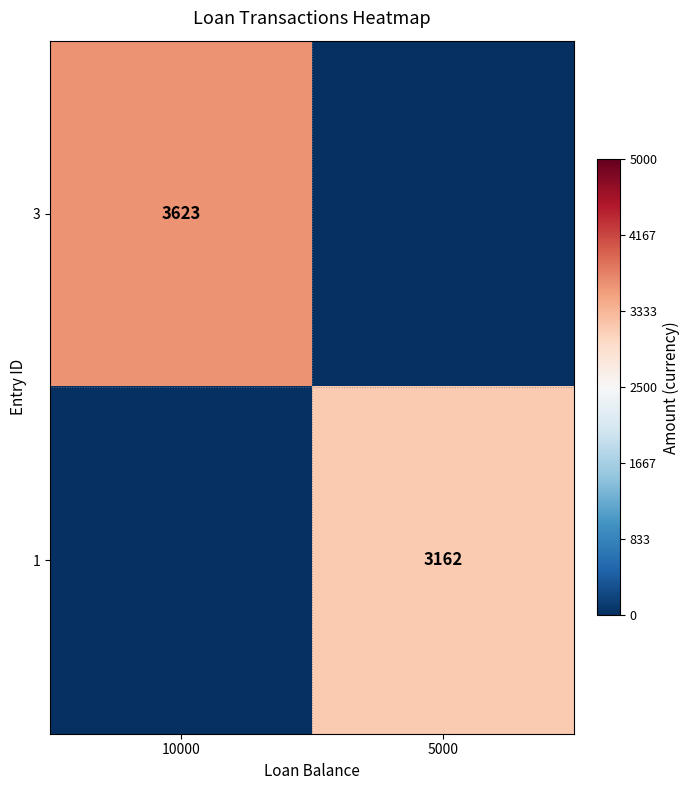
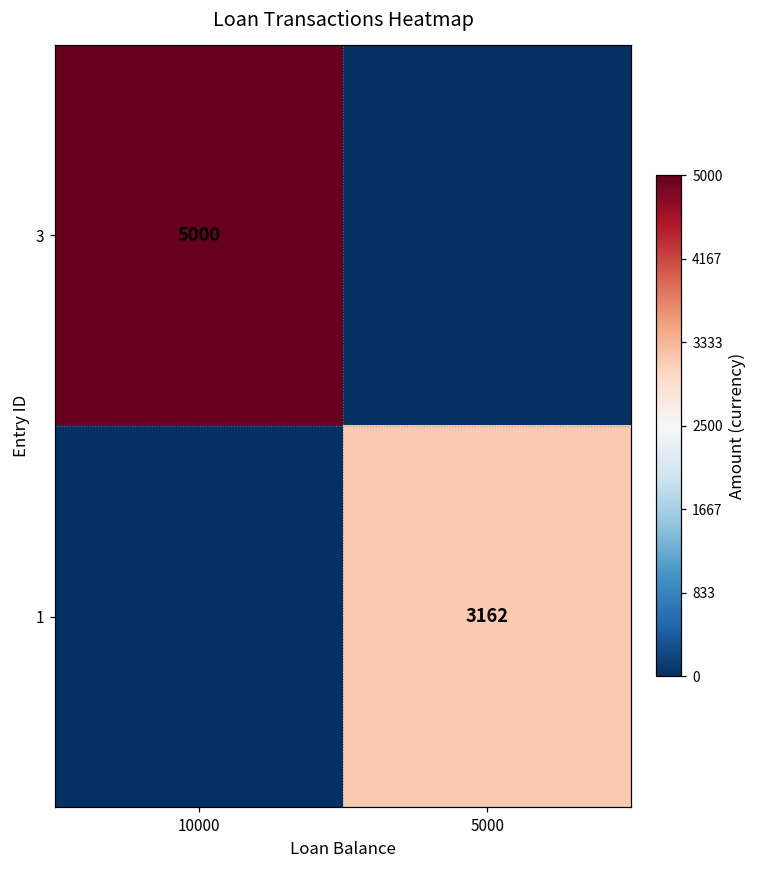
  {
    "3": {
-     "10000": 3623
+     "10000": 5000
    },
    "1": {
      "5000": 3162
    }
  }
